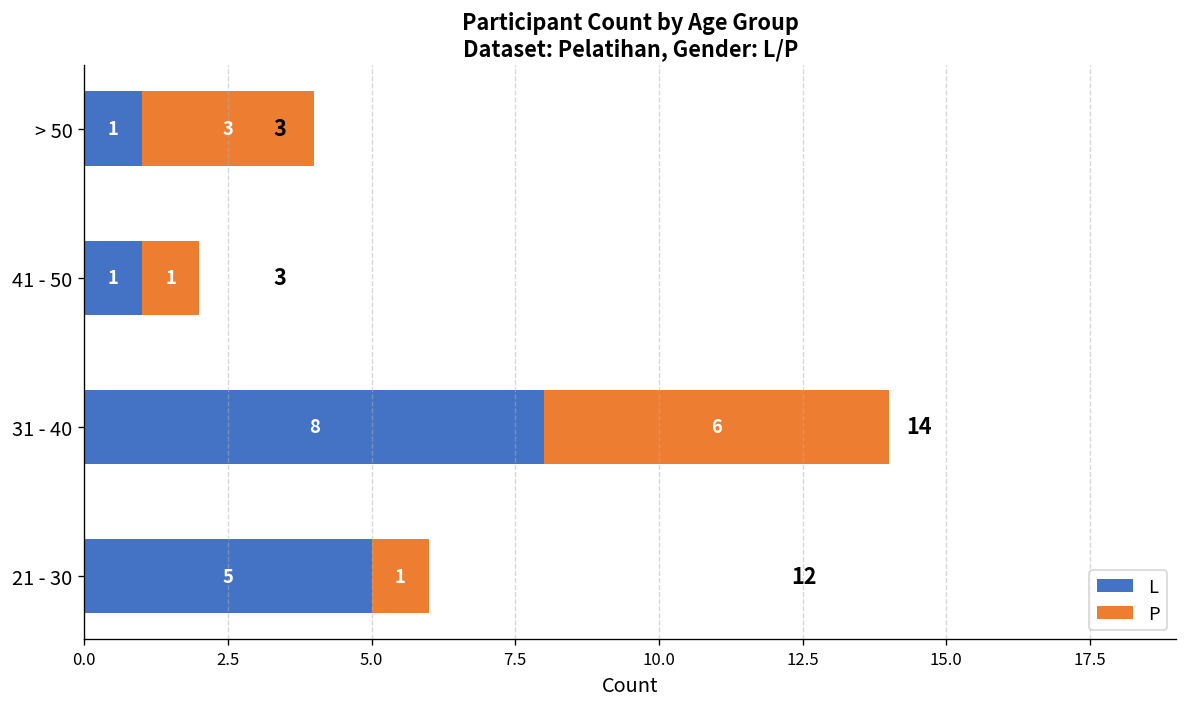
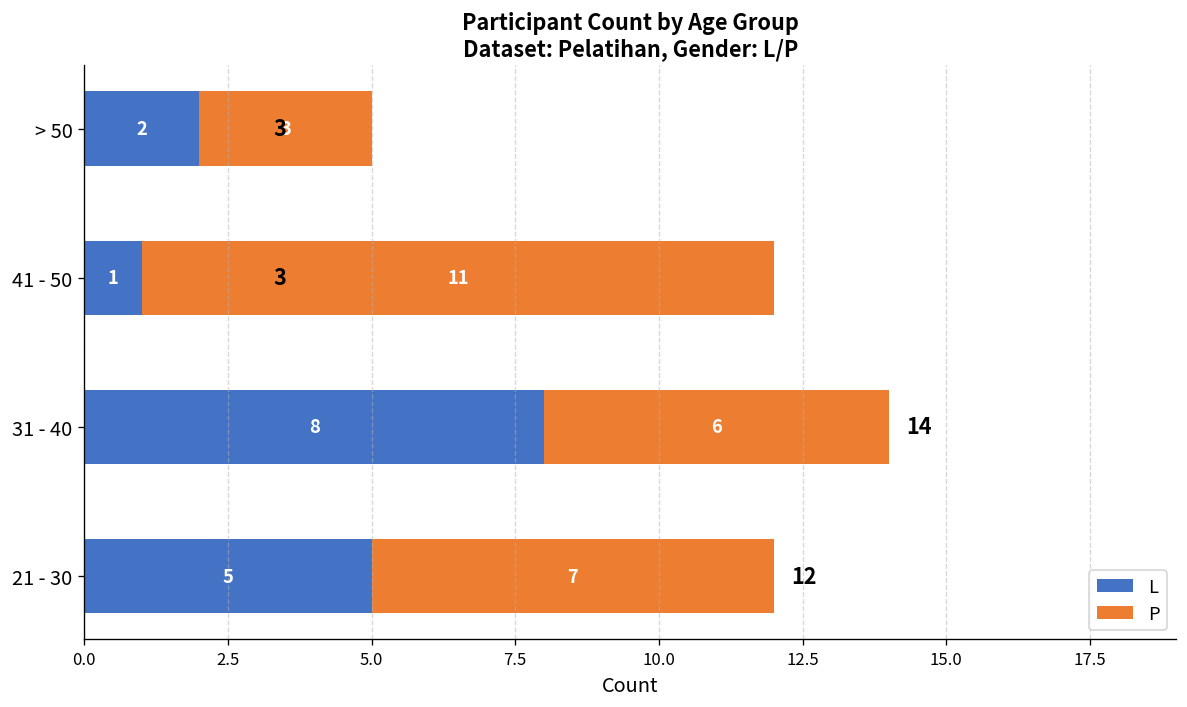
  {
    "L": {
-     "> 50": 1,
+     "> 50": 2,
      "41 - 50": 1,
      "31 - 40": 8,
      "21 - 30": 5
    },
    "P": {
-     "41 - 50": 1,
+     "41 - 50": 11,
      "31 - 40": 6,
-     "21 - 30": 1
+     "21 - 30": 7
    }
  }
